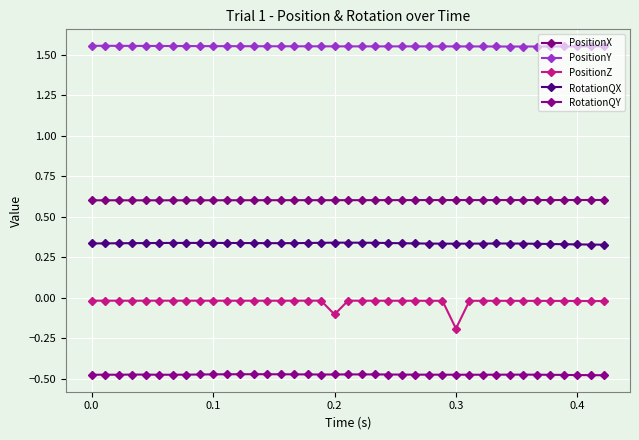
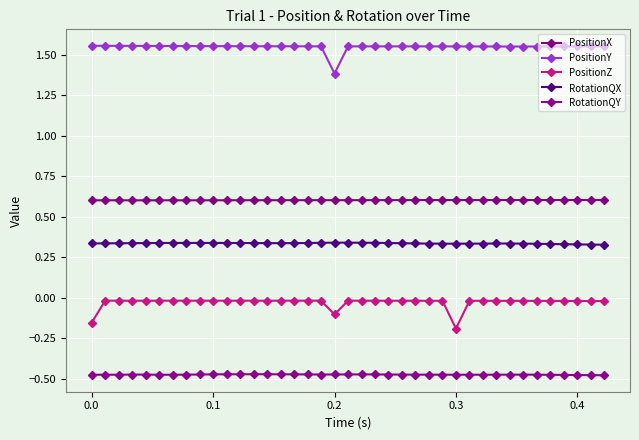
  {
    "PositionY": {
      "0.0": 1.55,
      "0.1": 1.55,
-     "0.2": 1.55,
+     "0.2": 1.38,
      "0.3": 1.55
    },
    "PositionZ": {
-     "0.0": -0.02,
+     "0.0": -0.16,
      "0.1": -0.02,
      "0.2": -0.10,
      "0.3": -0.19,
      "0.4": -0.02
    }
  }
